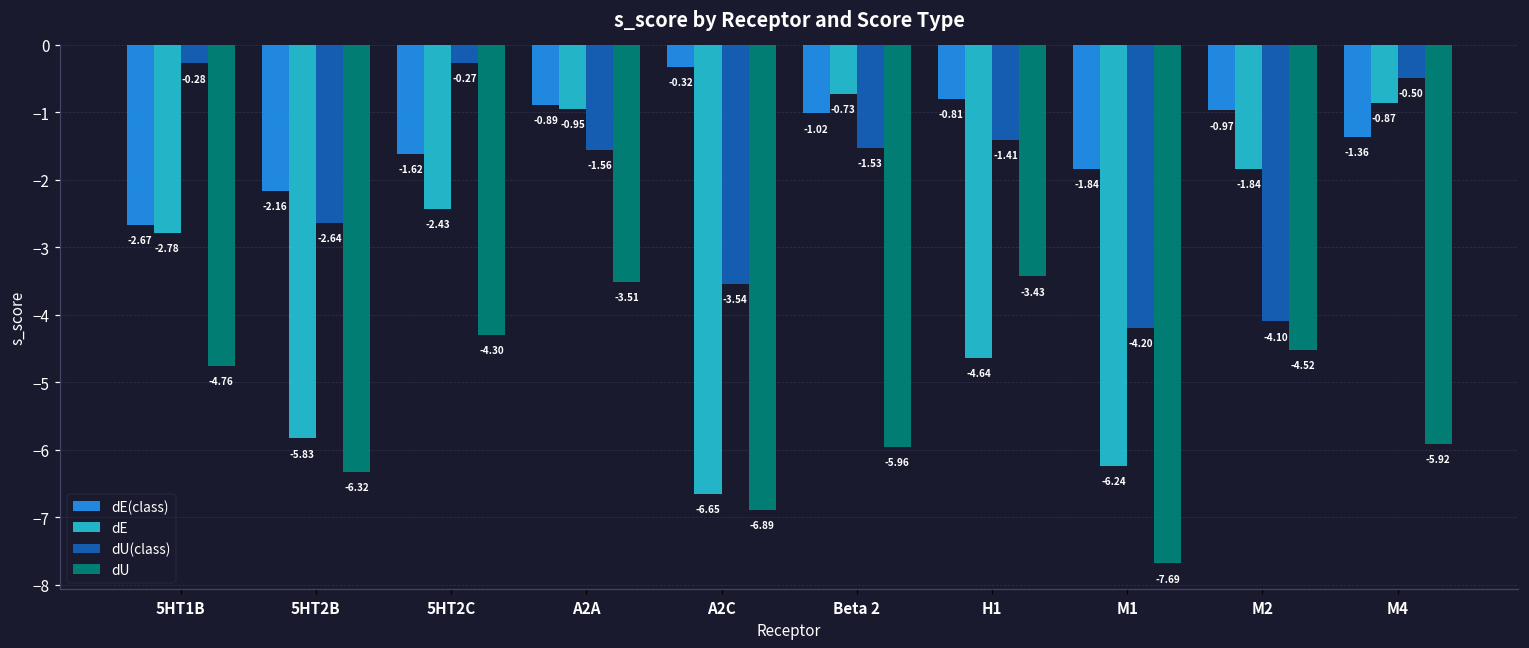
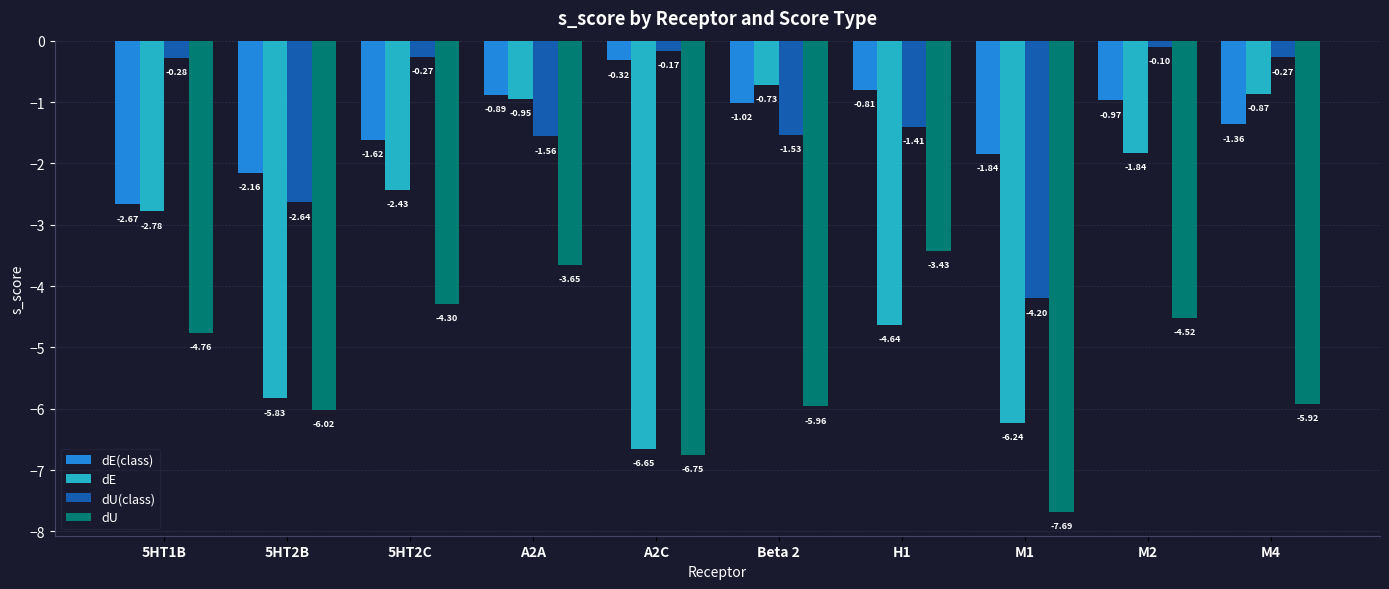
  {
    "dU(class)": {
      "5HT1B": -0.28,
      "5HT2B": -2.64,
      "5HT2C": -0.27,
      "A2A": -1.56,
-     "A2C": -3.54,
+     "A2C": -0.17,
      "Beta 2": -1.53,
      "H1": -1.41,
      "M1": -4.20,
-     "M2": -4.10,
-     "M4": -0.50
+     "M2": -0.10,
+     "M4": -0.27
    },
    "dU": {
      "5HT1B": -4.76,
-     "5HT2B": -6.32,
+     "5HT2B": -6.02,
      "5HT2C": -4.30,
-     "A2A": -3.51,
-     "A2C": -6.89,
+     "A2A": -3.65,
+     "A2C": -6.75,
      "Beta 2": -5.96,
      "H1": -3.43,
      "M1": -7.69,
      "M2": -4.52,
      "M4": -5.92
    }
  }
